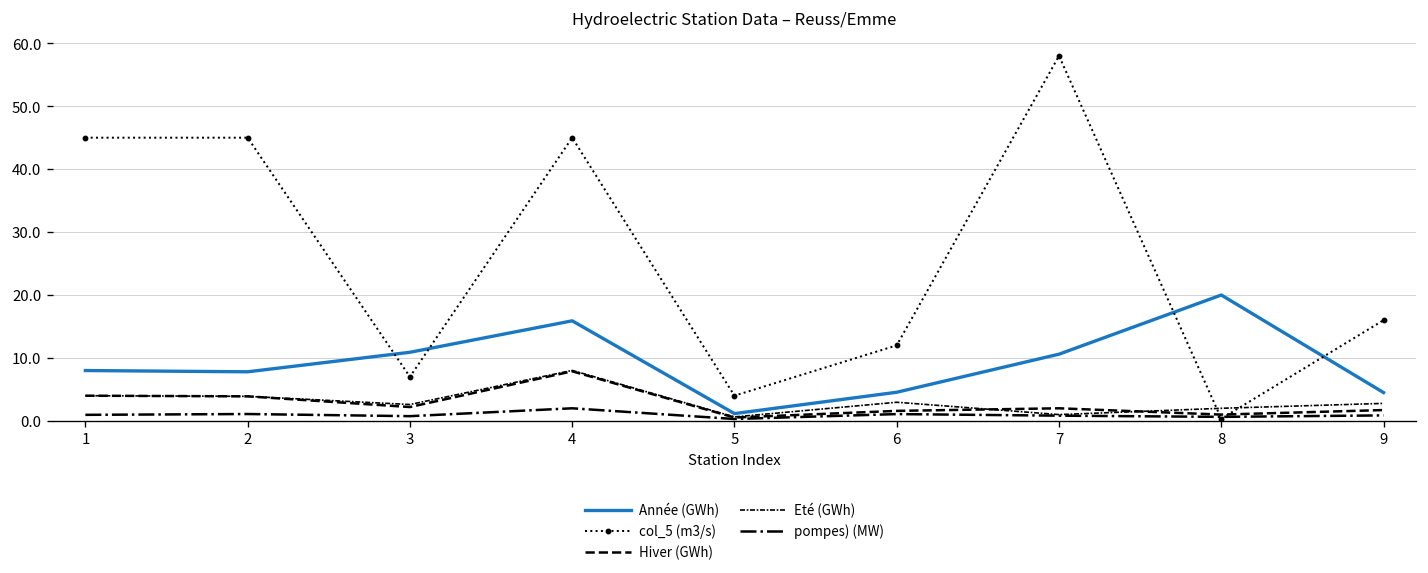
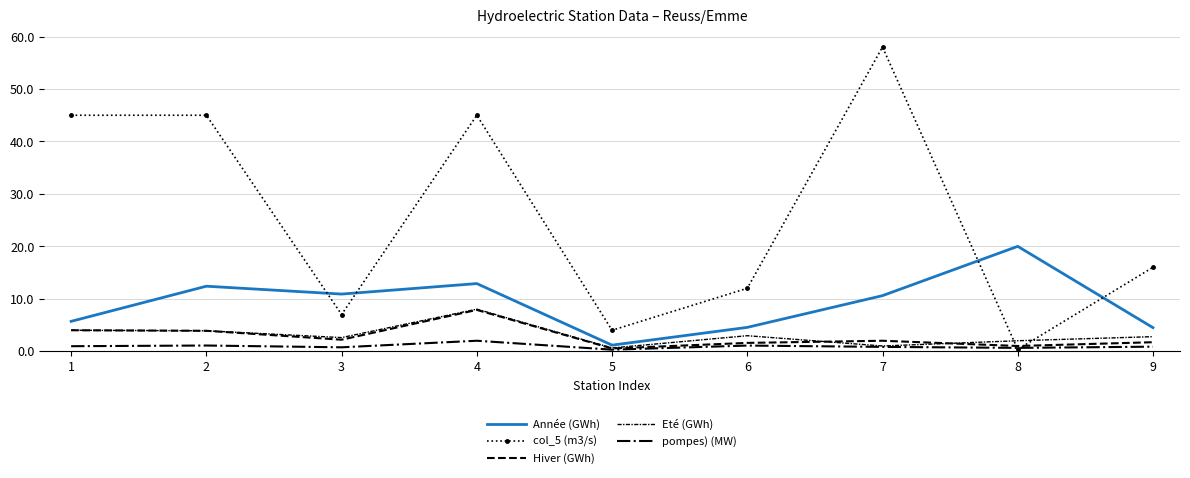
  {
    "Année (GWh)": {
-     "1": 8,
-     "2": 8,
+     "1": 6,
+     "2": 12,
      "3": 11,
-     "4": 16,
+     "4": 13,
      "5": 1,
      "6": 5,
      "7": 11,
      "8": 20,
      "9": 5
    }
  }
